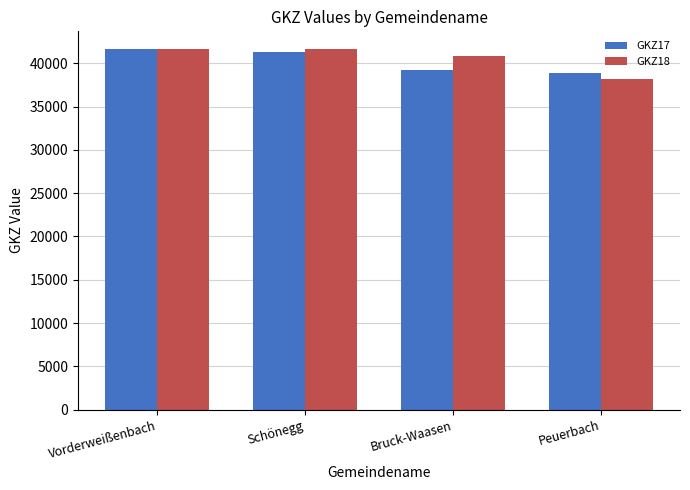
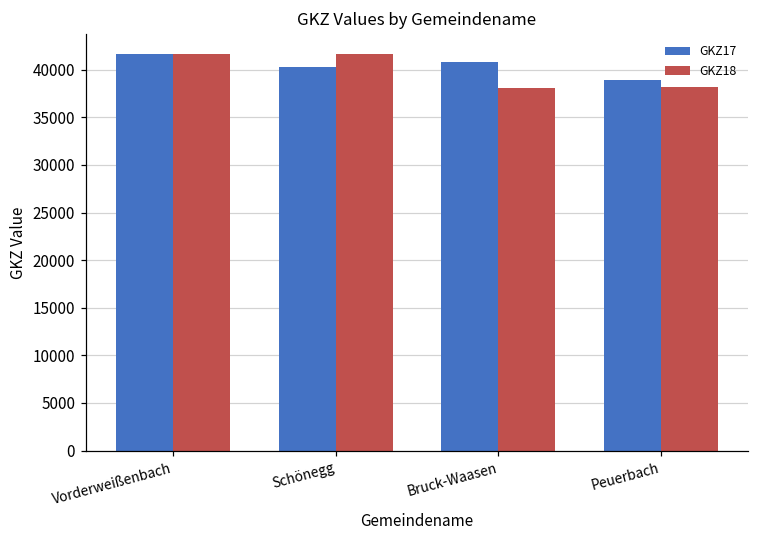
  {
    "GKZ17": {
      "Vorderweißenbach": 42000,
-     "Schönegg": 41000,
-     "Bruck-Waasen": 39000,
+     "Schönegg": 40000,
+     "Bruck-Waasen": 41000,
      "Peuerbach": 39000
    },
    "GKZ18": {
      "Vorderweißenbach": 42000,
      "Schönegg": 42000,
-     "Bruck-Waasen": 41000,
+     "Bruck-Waasen": 38000,
      "Peuerbach": 38000
    }
  }
